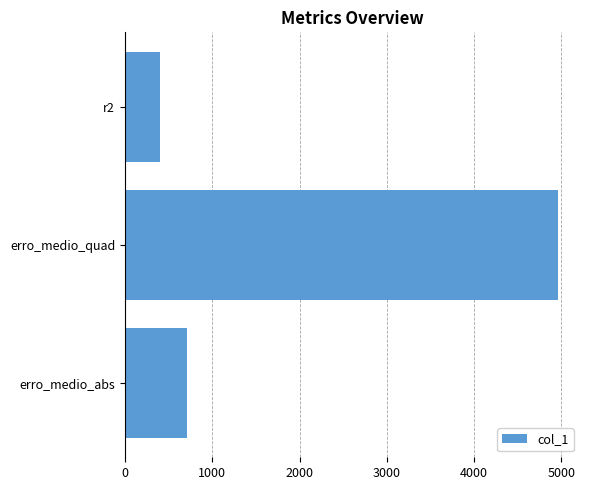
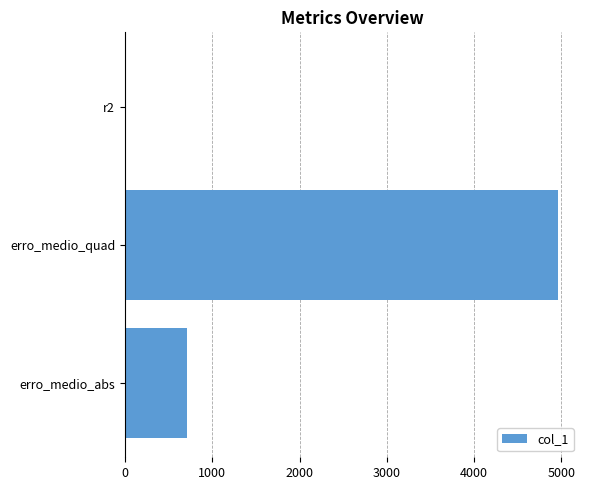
  {
-   "r2": 400,
+   "r2": 0,
    "erro_medio_quad": 5000,
    "erro_medio_abs": 700
  }
